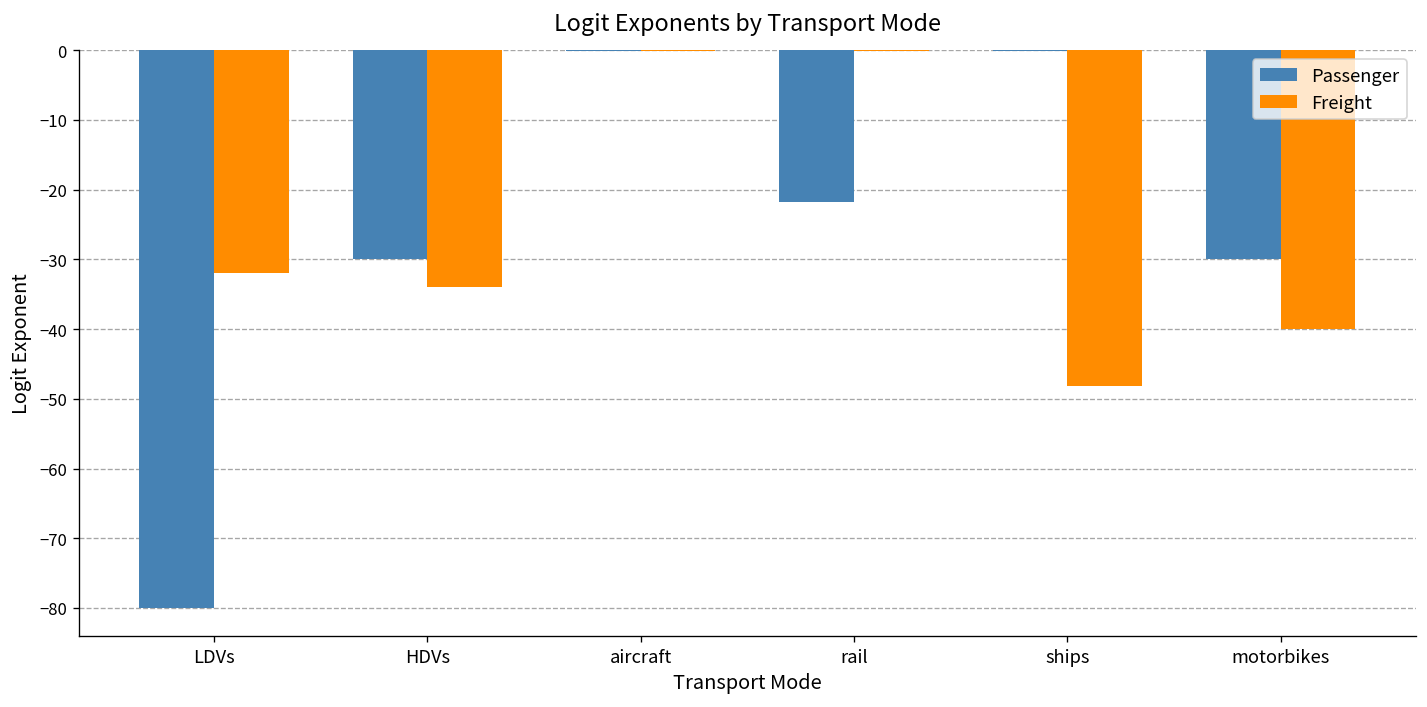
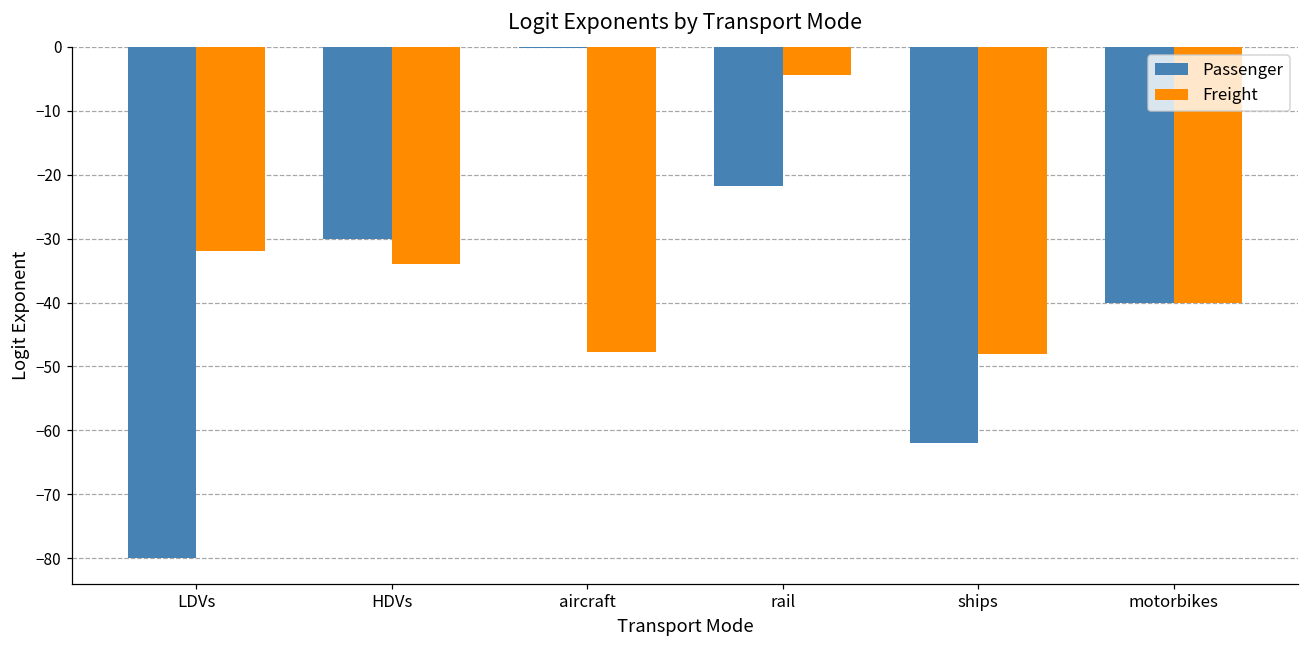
  {
    "Passenger": {
      "LDVs": -80,
      "HDVs": -30,
      "rail": -22,
-     "ships": 0,
-     "motorbikes": -30
+     "ships": -62,
+     "motorbikes": -40
    },
    "Freight": {
      "LDVs": -32,
      "HDVs": -34,
-     "aircraft": 0,
-     "rail": 0,
+     "aircraft": -48,
+     "rail": -4,
      "ships": -48,
      "motorbikes": -40
    }
  }
